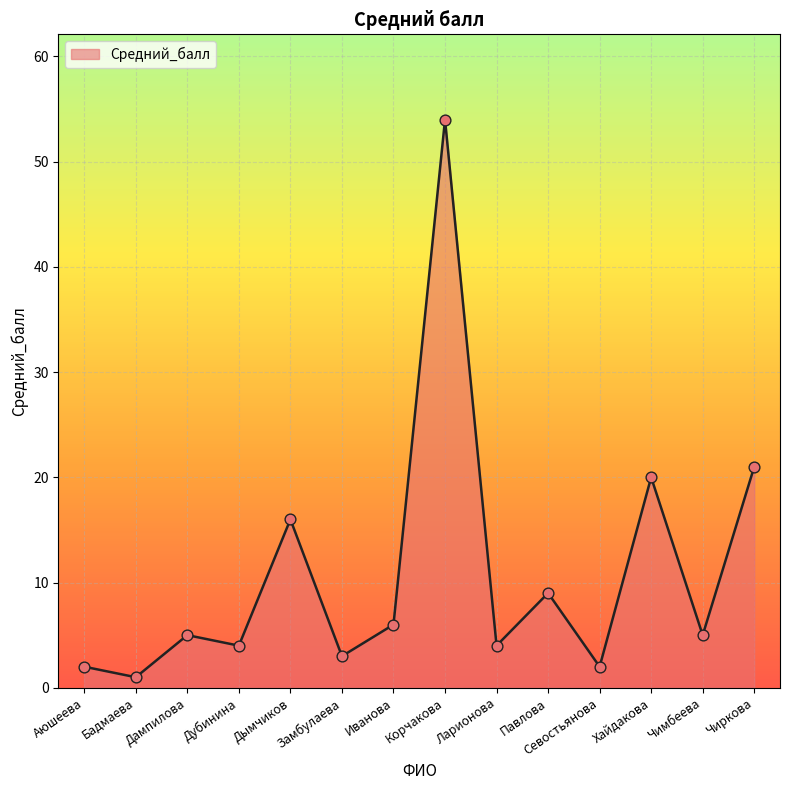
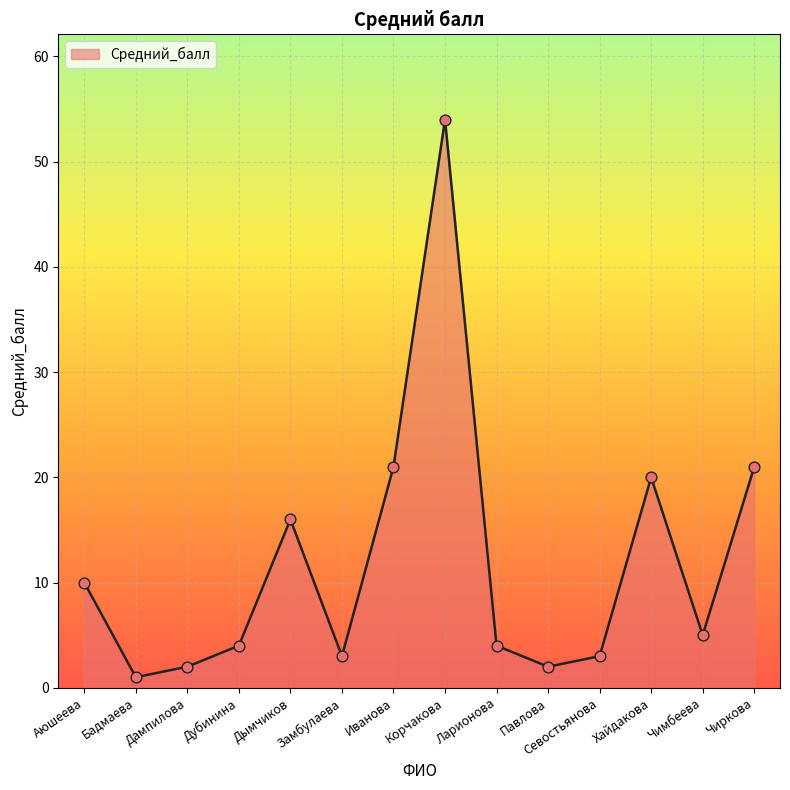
  {
-   "Аюшеева": 2,
+   "Аюшеева": 10,
    "Бадмаева": 1,
-   "Дампилова": 5,
+   "Дампилова": 2,
    "Дубинина": 4,
    "Дымчиков": 16,
    "Замбулаева": 3,
-   "Иванова": 6,
+   "Иванова": 21,
    "Корчакова": 54,
    "Ларионова": 4,
-   "Павлова": 9,
-   "Севостьянова": 2,
+   "Павлова": 2,
+   "Севостьянова": 3,
    "Хайдакова": 20,
    "Чимбеева": 5,
    "Чиркова": 21
  }
